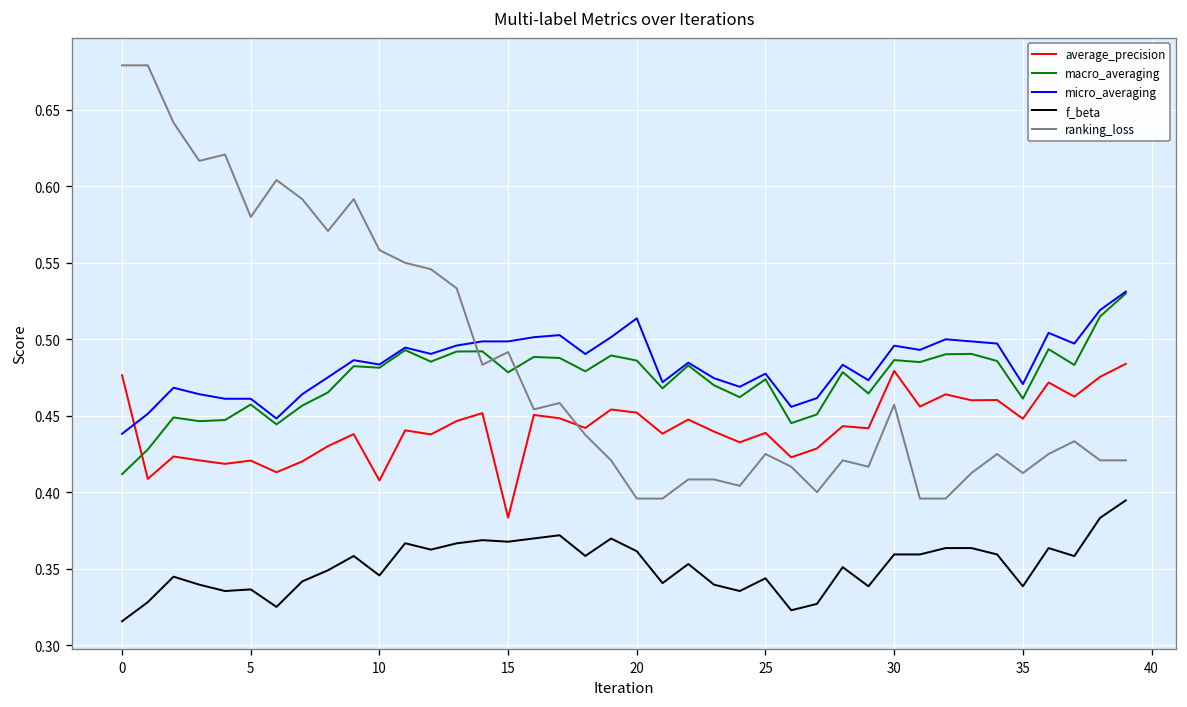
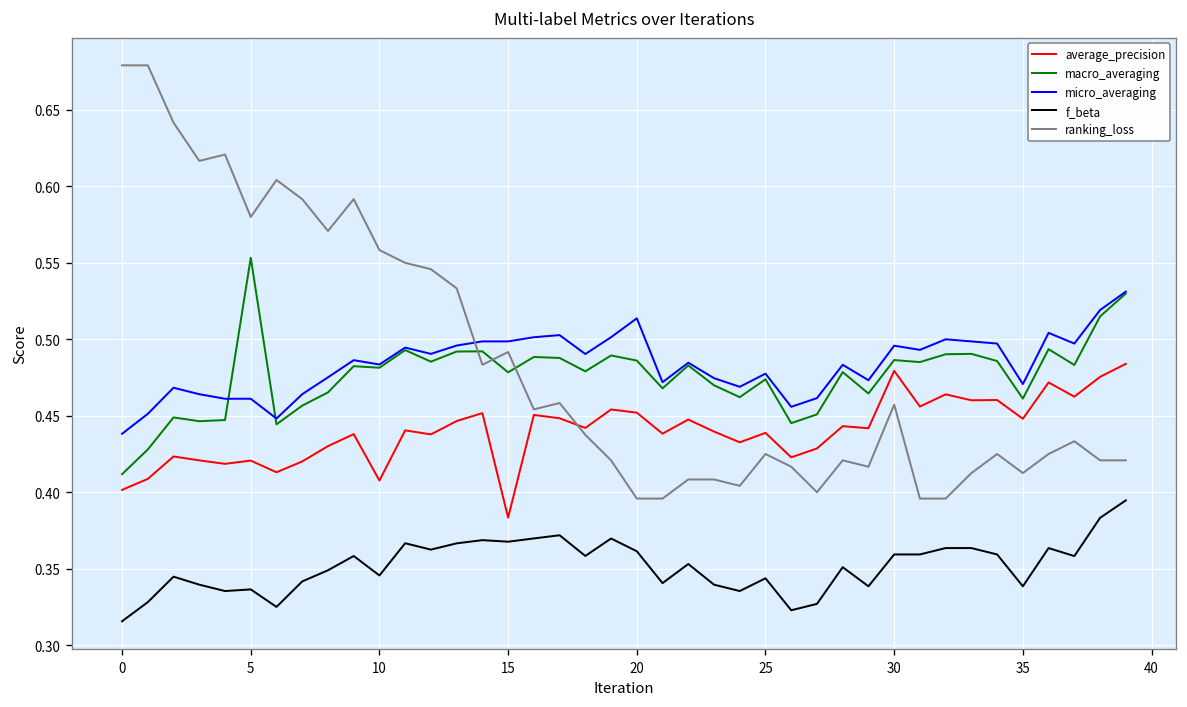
  {
    "average_precision": {
-     "0": 0.476,
+     "0": 0.402,
      "5": 0.421,
      "10": 0.408,
      "15": 0.383,
      "20": 0.452,
      "25": 0.439,
      "30": 0.479,
      "35": 0.448
    },
    "macro_averaging": {
      "0": 0.412,
-     "5": 0.457,
+     "5": 0.553,
      "10": 0.481,
      "15": 0.478,
      "20": 0.486,
      "25": 0.474,
      "30": 0.486,
      "35": 0.461
    },
    "micro_averaging": {
      "0": 0.438,
      "5": 0.461,
      "10": 0.484,
      "15": 0.499,
      "20": 0.514,
      "25": 0.478,
      "30": 0.496,
      "35": 0.471
    },
    "f_beta": {
      "0": 0.316,
      "5": 0.336,
      "10": 0.346,
      "15": 0.368,
      "20": 0.361,
      "25": 0.344,
      "30": 0.359,
      "35": 0.338
    },
    "ranking_loss": {
      "0": 0.679,
      "5": 0.580,
      "10": 0.558,
      "15": 0.492,
      "20": 0.396,
      "25": 0.425,
      "30": 0.457,
      "35": 0.413
    }
  }
